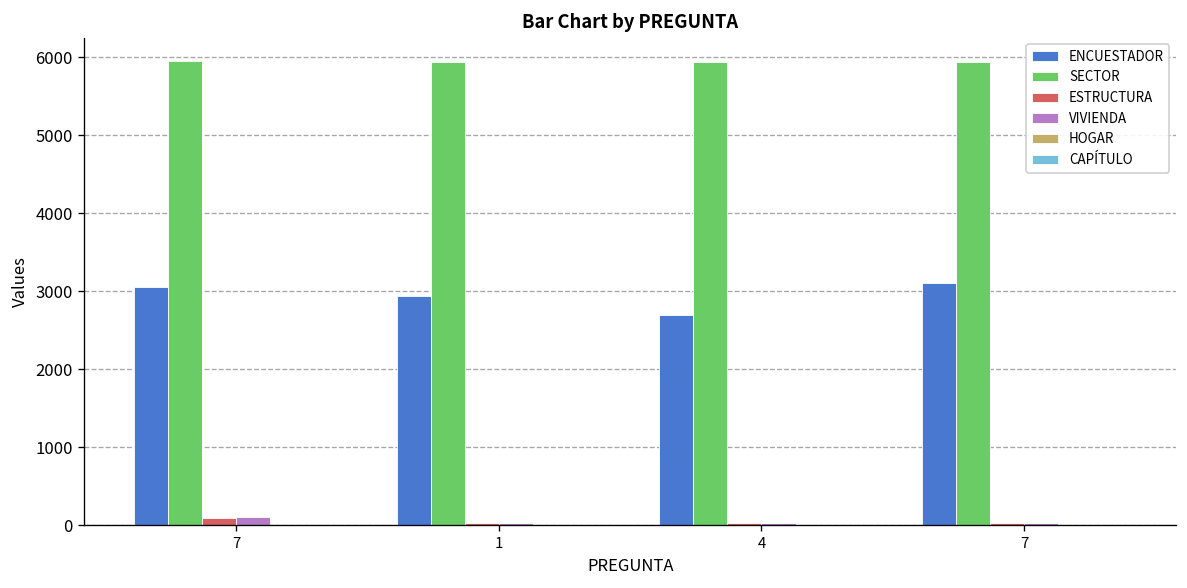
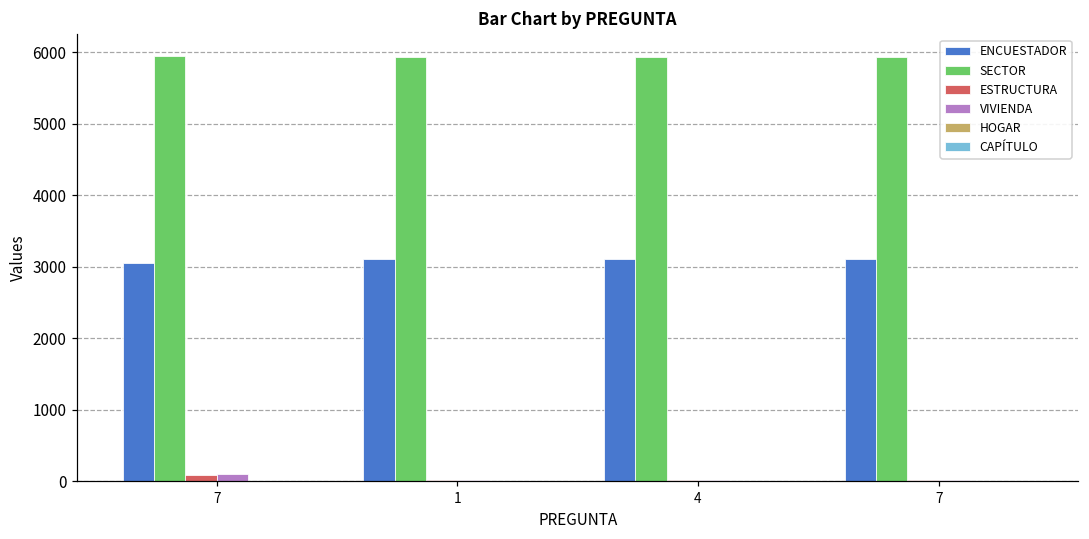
  {
    "ENCUESTADOR": {
-     "1": 2900,
-     "4": 2700
+     "1": 3100,
+     "4": 3100
    },
    "SECTOR": {
      "1": 5900,
      "4": 5900
    }
  }
